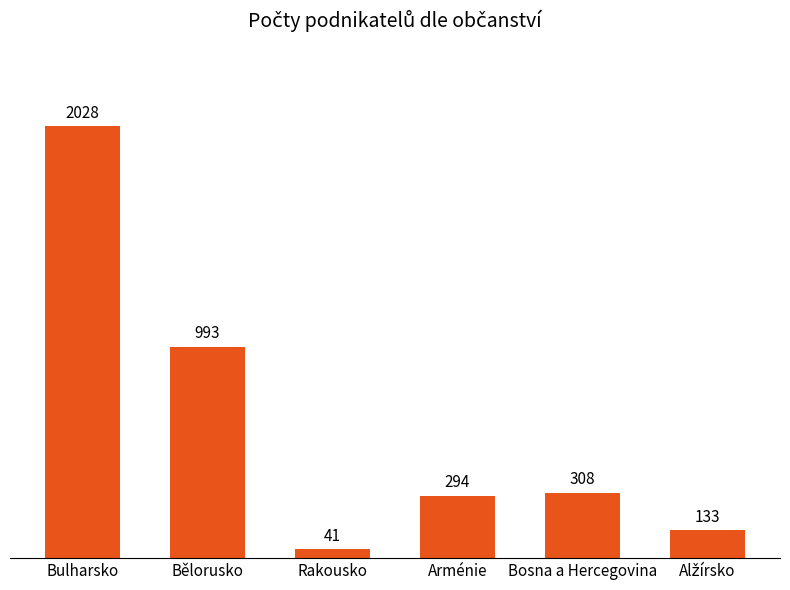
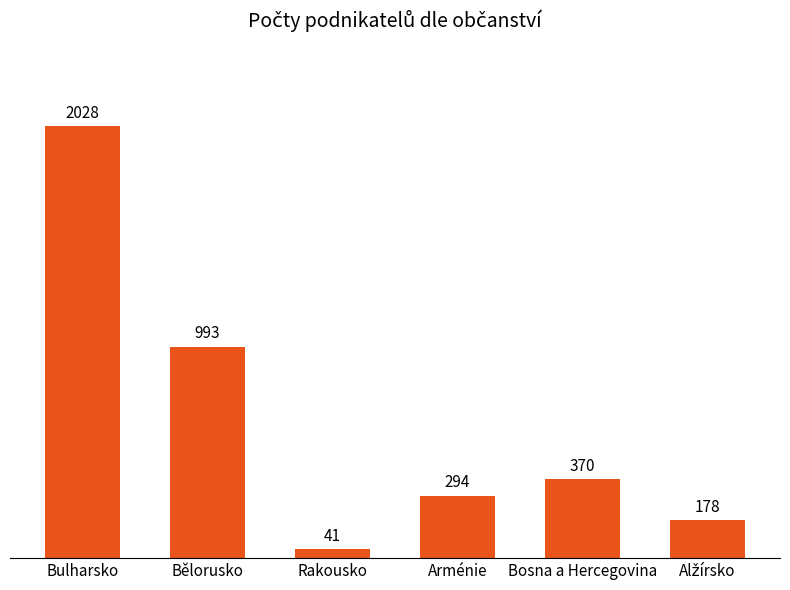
  {
    "Bulharsko": 2028,
    "Bělorusko": 993,
    "Rakousko": 41,
    "Arménie": 294,
-   "Bosna a Hercegovina": 308,
-   "Alžírsko": 133
+   "Bosna a Hercegovina": 370,
+   "Alžírsko": 178
  }
